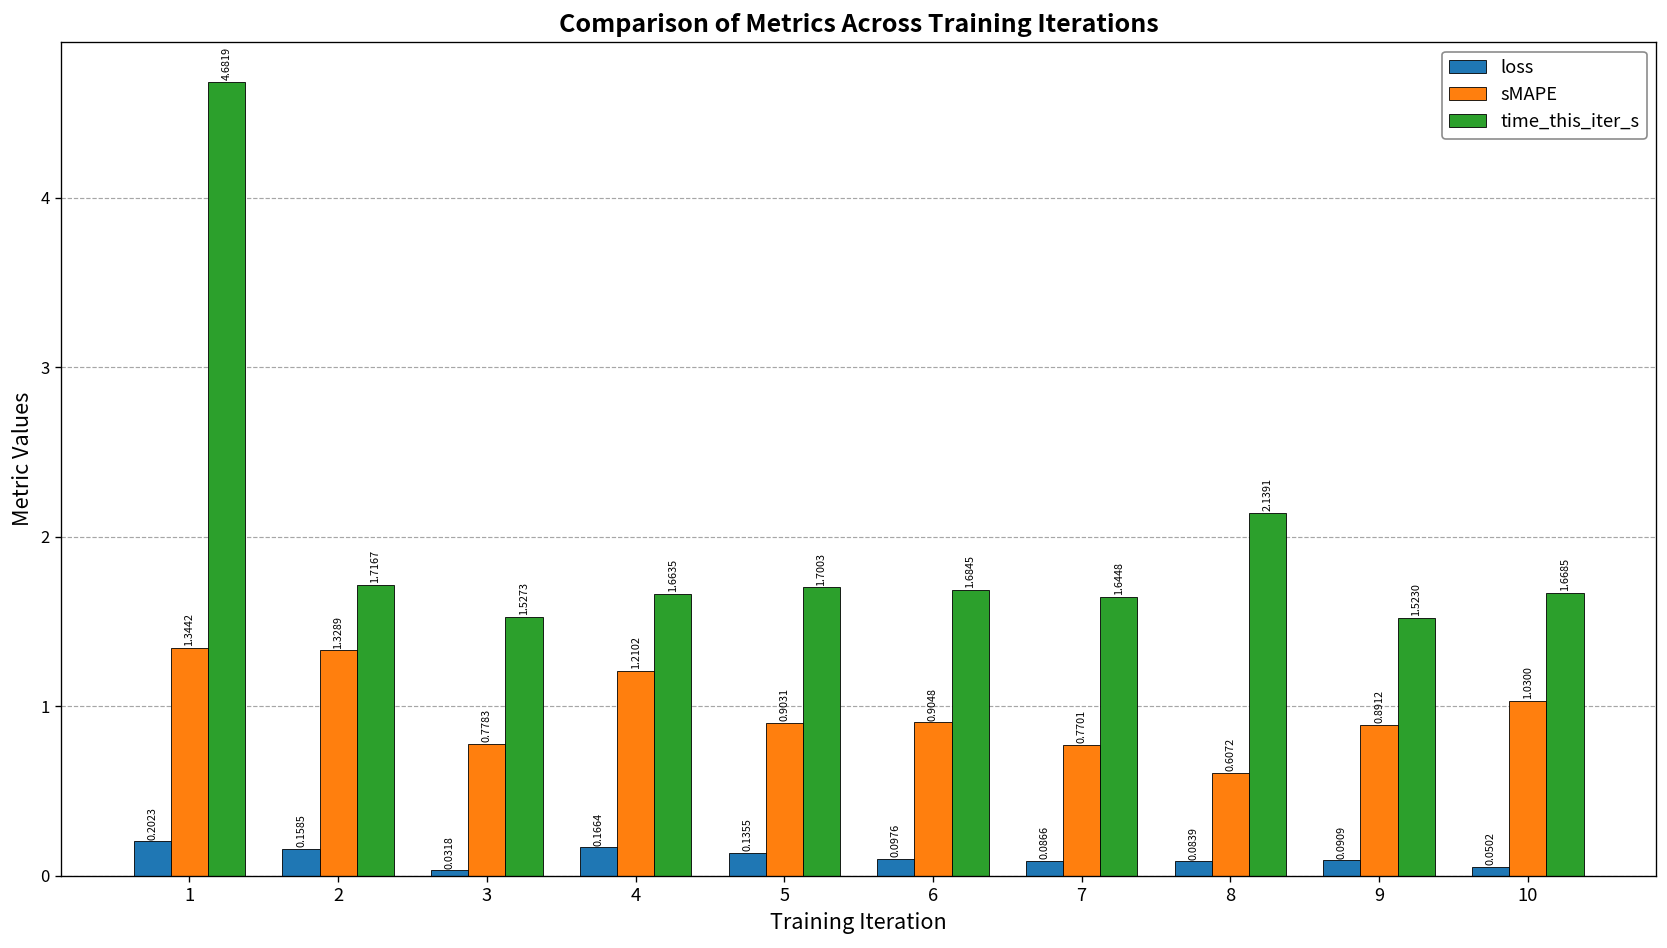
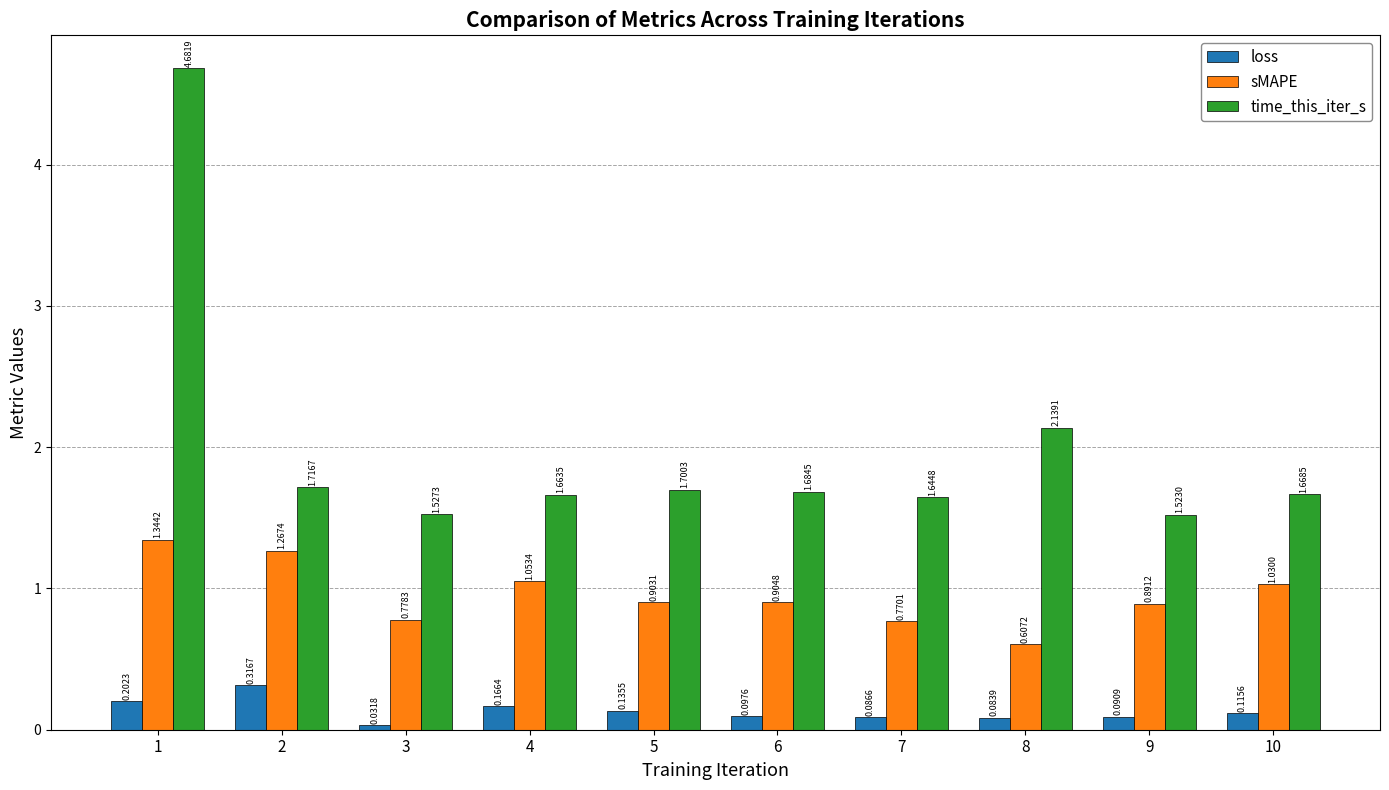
  {
    "loss": {
      "1": 0.2023,
-     "2": 0.1585,
+     "2": 0.3167,
      "3": 0.0318,
      "4": 0.1664,
      "5": 0.1355,
      "6": 0.0976,
      "7": 0.0866,
      "8": 0.0839,
      "9": 0.0909,
-     "10": 0.0502
+     "10": 0.1156
    },
    "sMAPE": {
      "1": 1.3442,
-     "2": 1.3289,
+     "2": 1.2674,
      "3": 0.7783,
-     "4": 1.2102,
+     "4": 1.0534,
      "5": 0.9031,
      "6": 0.9048,
      "7": 0.7701,
      "8": 0.6072,
      "9": 0.8912,
      "10": 1.0300
    },
    "time_this_iter_s": {
      "1": 4.6819,
      "2": 1.7167,
      "3": 1.5273,
      "4": 1.6635,
      "5": 1.7003,
      "6": 1.6845,
      "7": 1.6448,
      "8": 2.1391,
      "9": 1.5230,
      "10": 1.6685
    }
  }
